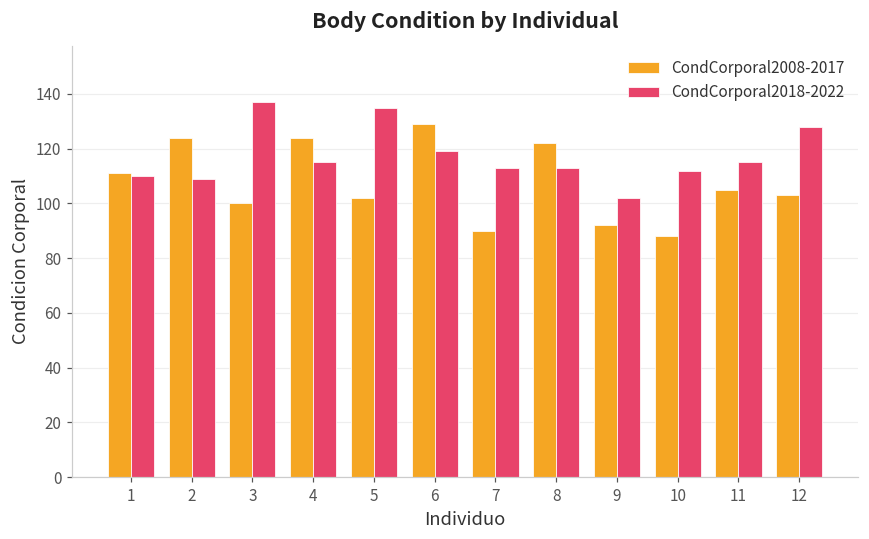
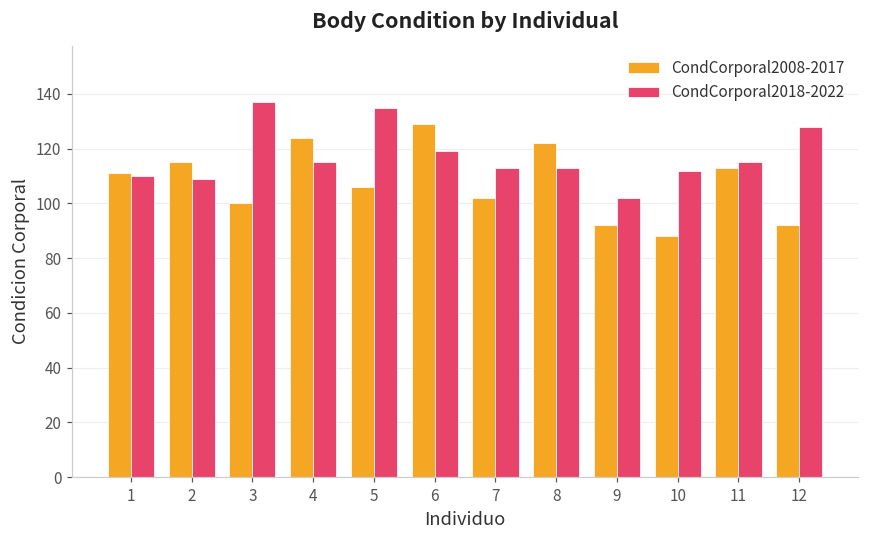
  {
    "CondCorporal2008-2017": {
      "1": 111,
-     "2": 124,
+     "2": 115,
      "3": 100,
      "4": 124,
-     "5": 102,
+     "5": 106,
      "6": 129,
-     "7": 90,
+     "7": 102,
      "8": 122,
      "9": 92,
      "10": 88,
-     "11": 105,
-     "12": 103
+     "11": 113,
+     "12": 92
    },
    "CondCorporal2018-2022": {
      "1": 110,
      "2": 109,
      "3": 137,
      "4": 115,
      "5": 135,
      "6": 119,
      "7": 113,
      "8": 113,
      "9": 102,
      "10": 112,
      "11": 115,
      "12": 128
    }
  }
